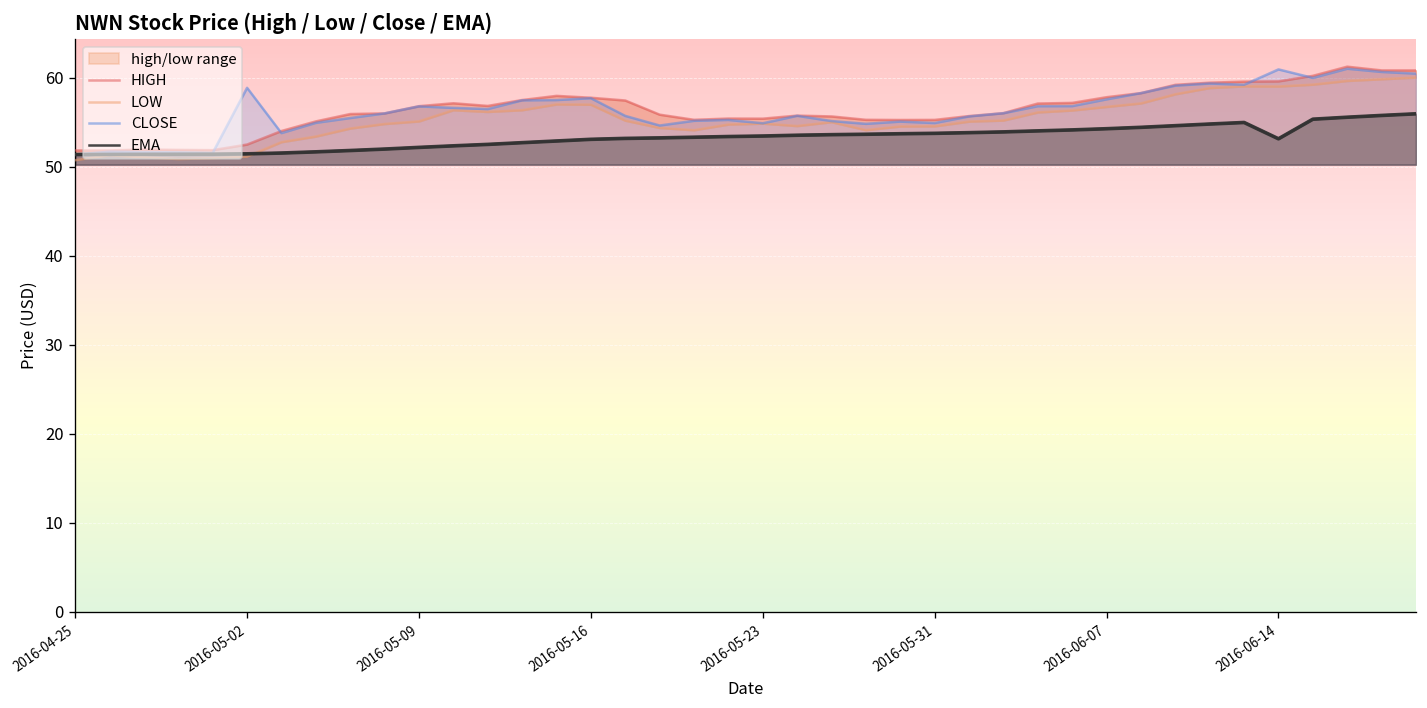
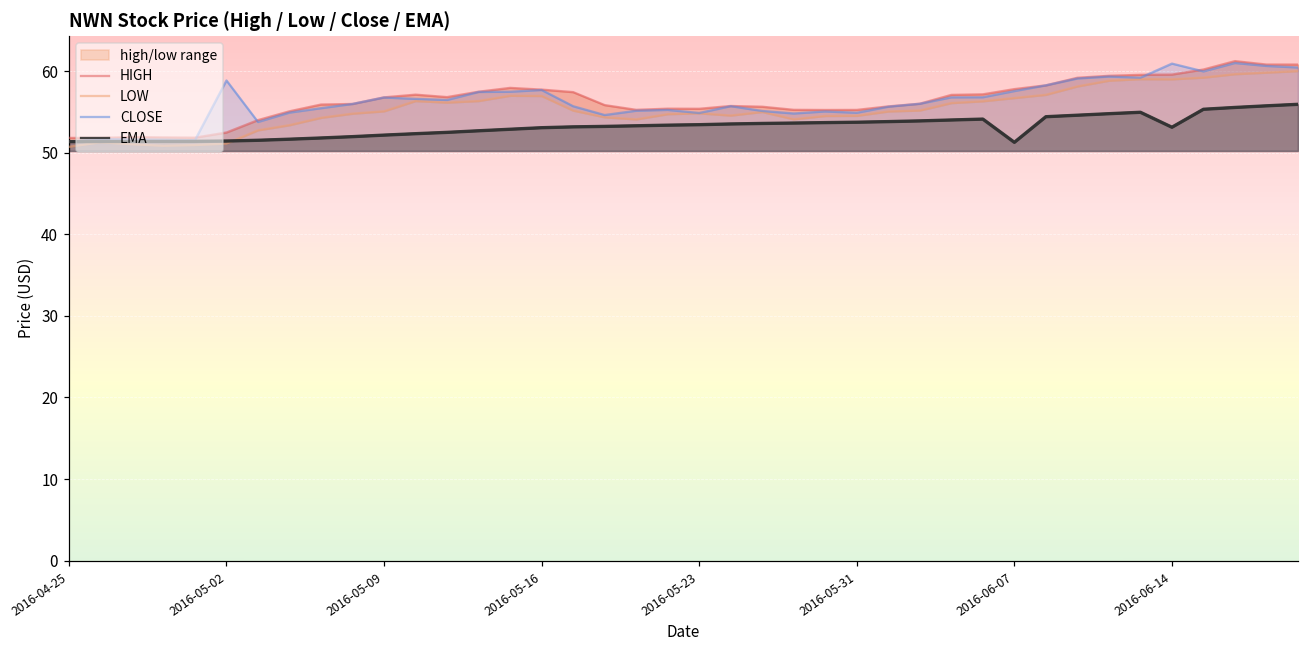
  {
    "CLOSE": {
      "2016-05-02": 59,
      "2016-05-31": 55,
      "2016-06-14": 61
    },
    "EMA": {
      "2016-05-09": 52,
      "2016-05-16": 53,
      "2016-05-23": 53,
      "2016-05-31": 54,
-     "2016-06-07": 54,
+     "2016-06-07": 51,
      "2016-06-14": 53
    }
  }
